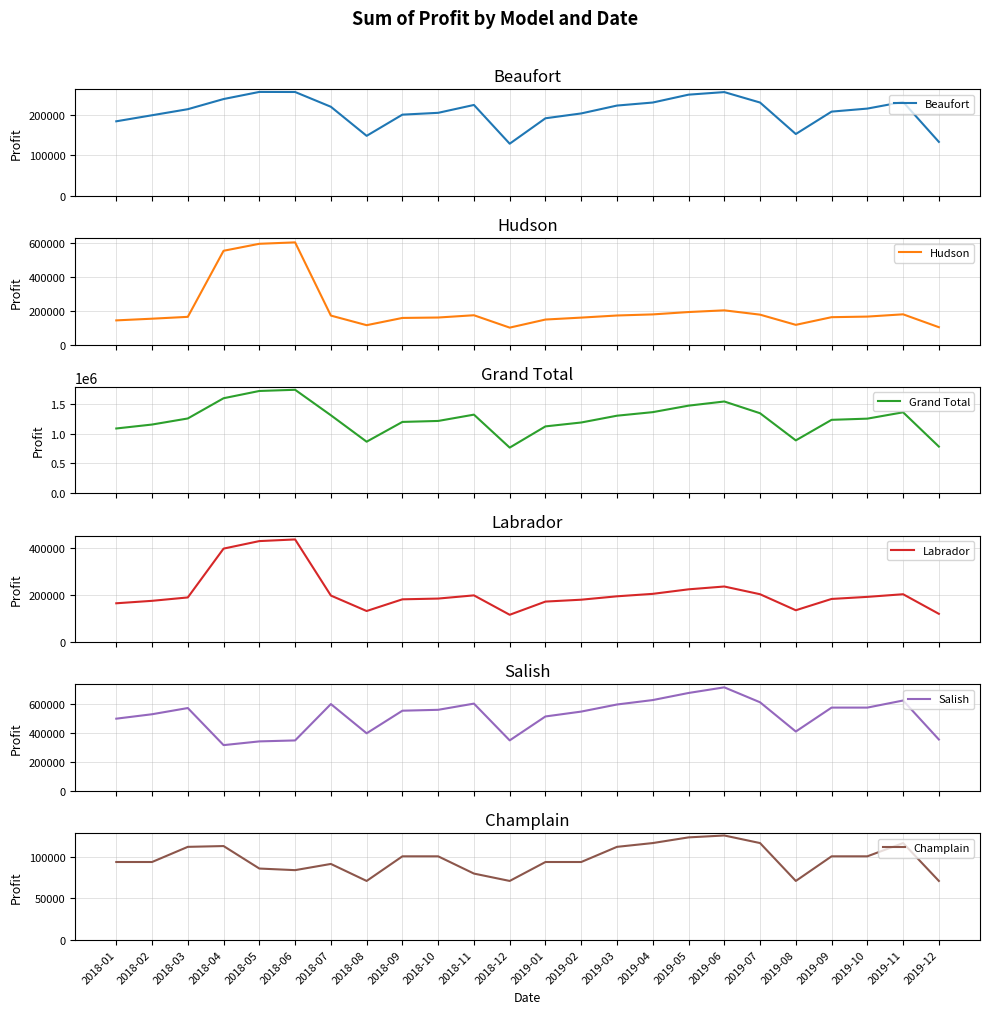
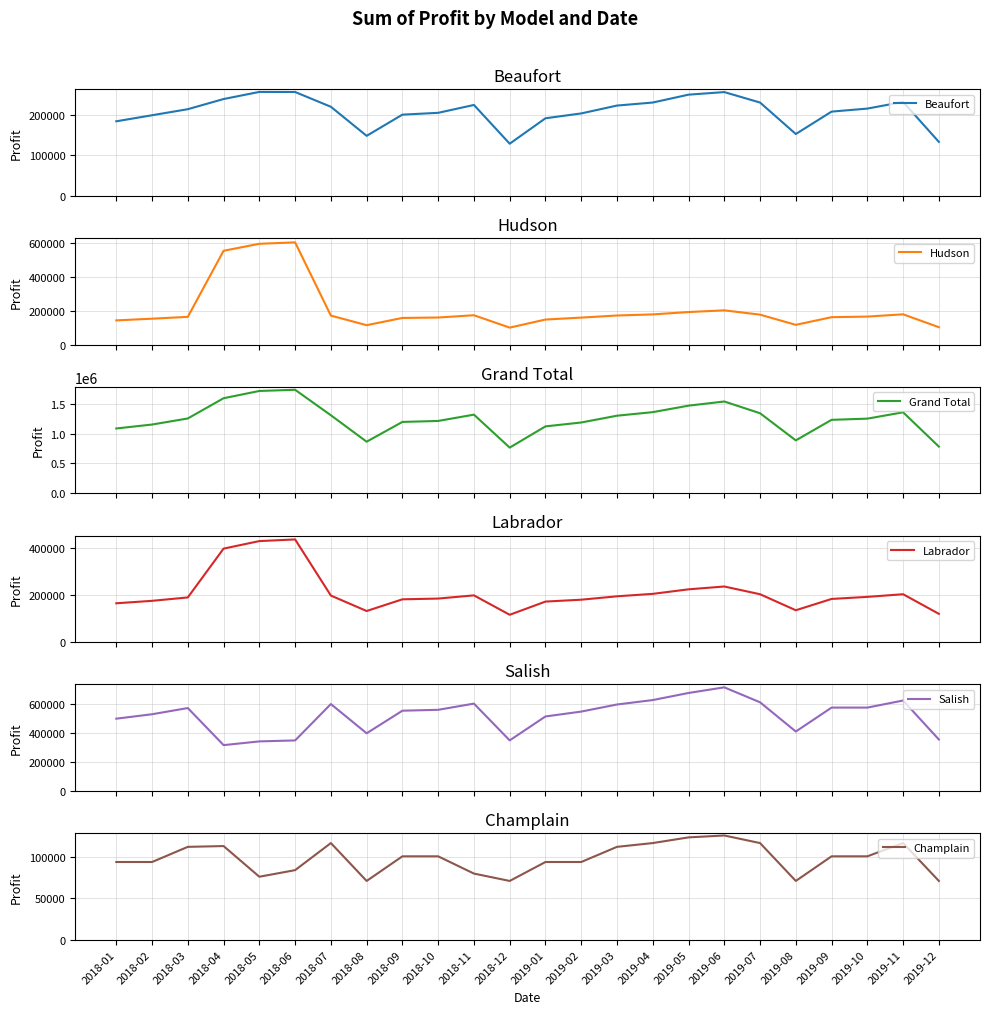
  {
    "Champlain": {
      "2018-01": 90000,
      "2018-02": 90000,
      "2018-03": 110000,
      "2018-04": 110000,
-     "2018-05": 90000,
+     "2018-05": 80000,
      "2018-06": 80000,
-     "2018-07": 90000,
+     "2018-07": 120000,
      "2018-08": 70000,
      "2018-09": 100000,
      "2018-10": 100000,
      "2018-11": 80000,
      "2018-12": 70000,
      "2019-01": 90000,
      "2019-02": 90000,
      "2019-03": 110000,
      "2019-04": 120000,
      "2019-05": 120000,
      "2019-06": 130000,
      "2019-07": 120000,
      "2019-08": 70000,
      "2019-09": 100000,
      "2019-10": 100000,
      "2019-12": 70000
    }
  }
